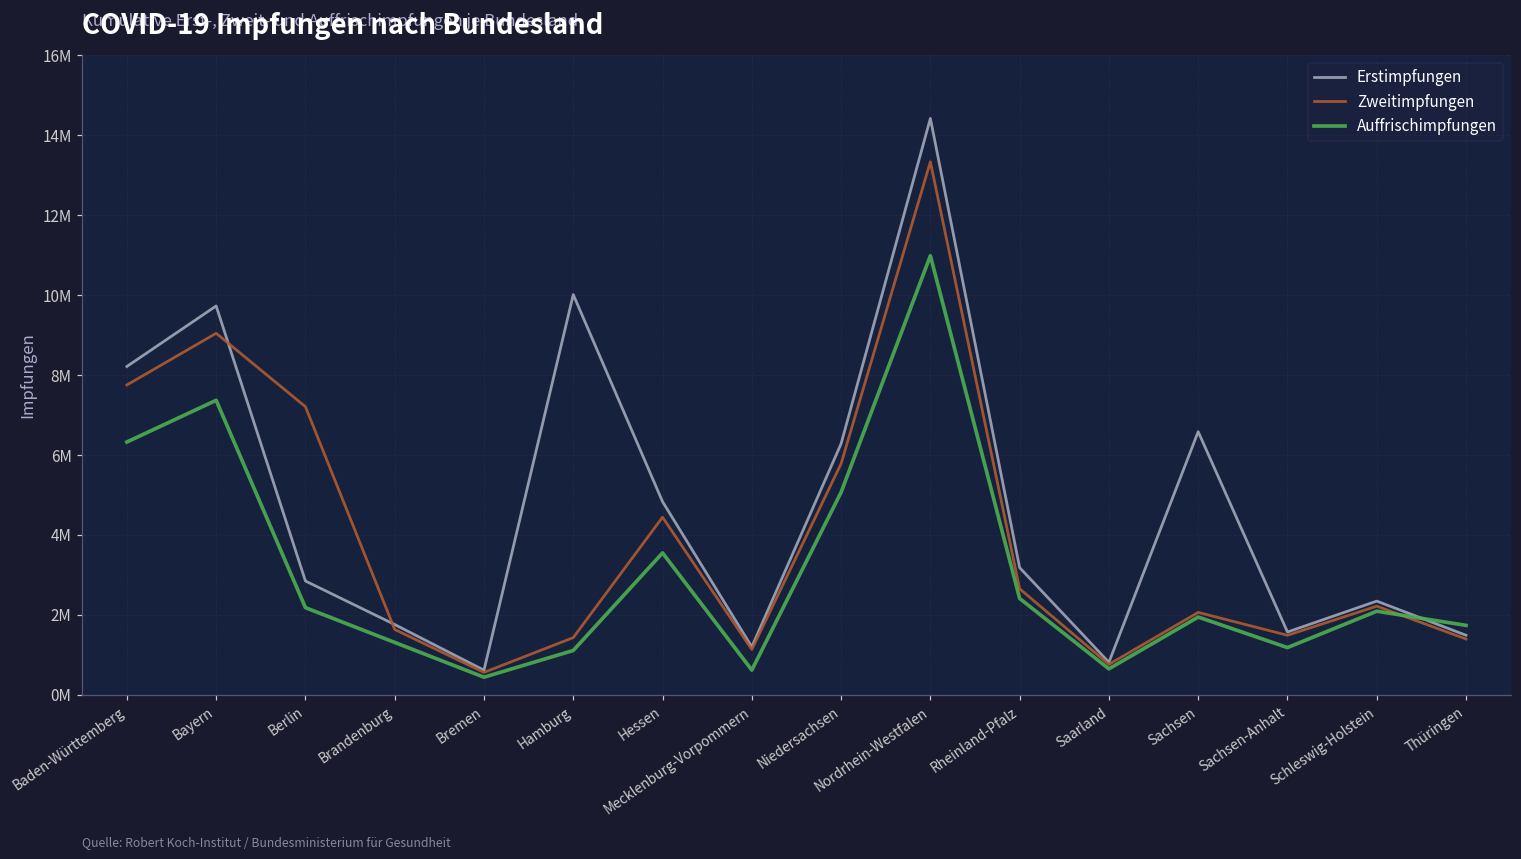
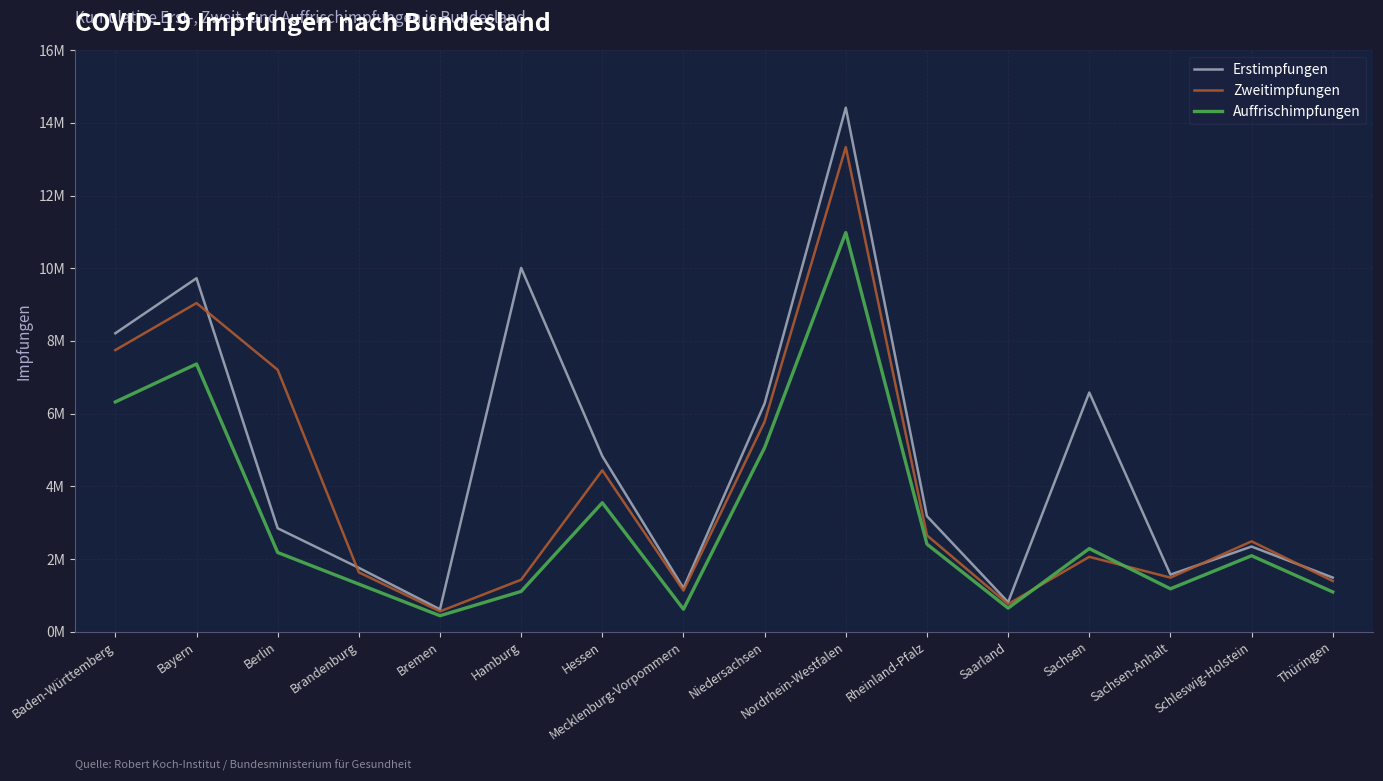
  {
    "Erstimpfungen": {
      "Baden-Württemberg": 8200000,
      "Bayern": 9700000,
      "Berlin": 2800000,
      "Brandenburg": 1800000,
      "Hamburg": 10000000,
      "Hessen": 4800000,
      "Niedersachsen": 6300000,
      "Nordrhein-Westfalen": 14400000,
      "Rheinland-Pfalz": 3200000,
      "Sachsen": 6600000,
      "Sachsen-Anhalt": 1600000,
      "Schleswig-Holstein": 2300000,
      "Thüringen": 1500000
    },
    "Zweitimpfungen": {
      "Baden-Württemberg": 7700000,
      "Bayern": 9000000,
      "Berlin": 7200000,
      "Brandenburg": 1600000,
      "Hamburg": 1400000,
      "Hessen": 4400000,
      "Niedersachsen": 5800000,
      "Nordrhein-Westfalen": 13300000,
      "Rheinland-Pfalz": 2700000,
      "Sachsen": 2100000,
      "Sachsen-Anhalt": 1500000,
-     "Schleswig-Holstein": 2200000,
+     "Schleswig-Holstein": 2500000,
      "Thüringen": 1400000
    },
    "Auffrischimpfungen": {
      "Baden-Württemberg": 6300000,
      "Bayern": 7400000,
      "Berlin": 2200000,
      "Brandenburg": 1300000,
      "Bremen": 400000,
      "Hamburg": 1100000,
      "Hessen": 3500000,
      "Mecklenburg-Vorpommern": 600000,
      "Niedersachsen": 5100000,
      "Nordrhein-Westfalen": 11000000,
      "Rheinland-Pfalz": 2400000,
      "Saarland": 600000,
-     "Sachsen": 1900000,
+     "Sachsen": 2300000,
      "Sachsen-Anhalt": 1200000,
      "Schleswig-Holstein": 2100000,
-     "Thüringen": 1700000
+     "Thüringen": 1100000
    }
  }
